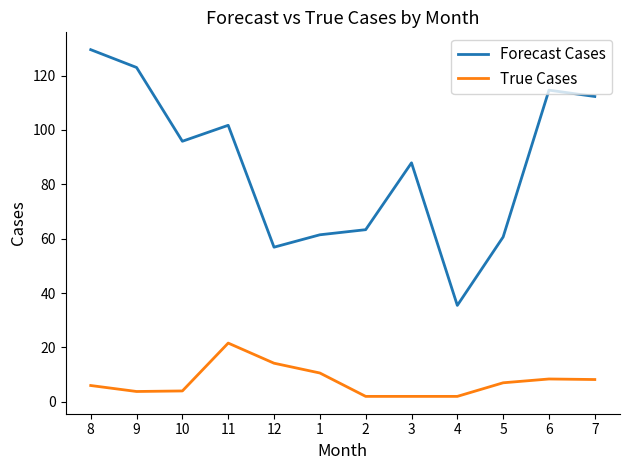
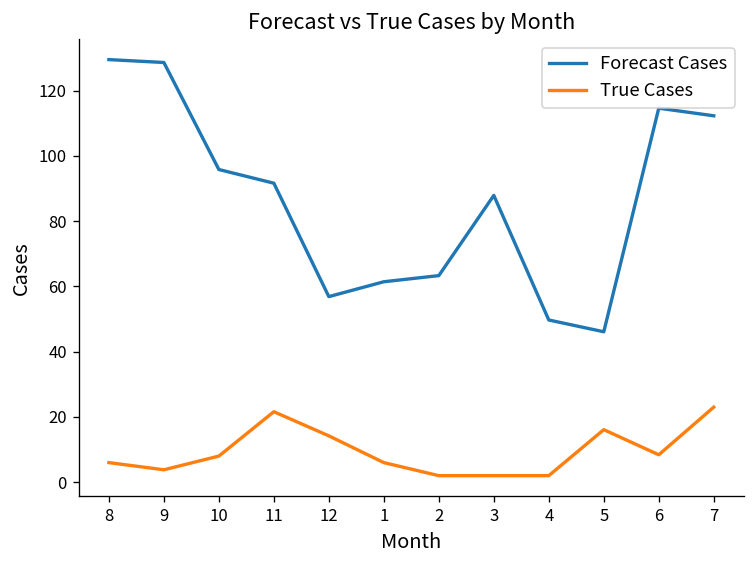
  {
    "Forecast Cases": {
      "8": 130,
-     "9": 123,
+     "9": 129,
      "10": 96,
-     "11": 102,
+     "11": 92,
      "12": 57,
      "1": 61,
      "2": 63,
      "3": 88,
-     "4": 35,
-     "5": 61,
+     "4": 50,
+     "5": 46,
      "7": 112
    },
    "True Cases": {
      "8": 6,
      "9": 4,
-     "10": 4,
+     "10": 8,
      "11": 22,
      "12": 14,
-     "1": 11,
+     "1": 6,
      "2": 2,
      "3": 2,
      "4": 2,
-     "5": 7,
+     "5": 16,
      "6": 8,
-     "7": 8
+     "7": 23
    }
  }
